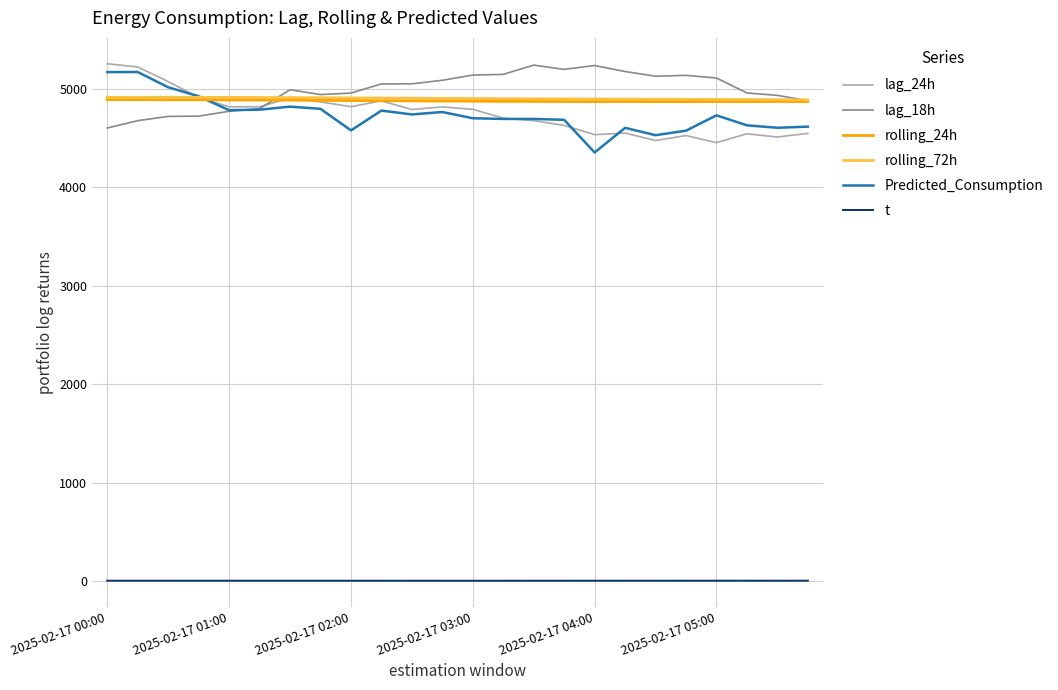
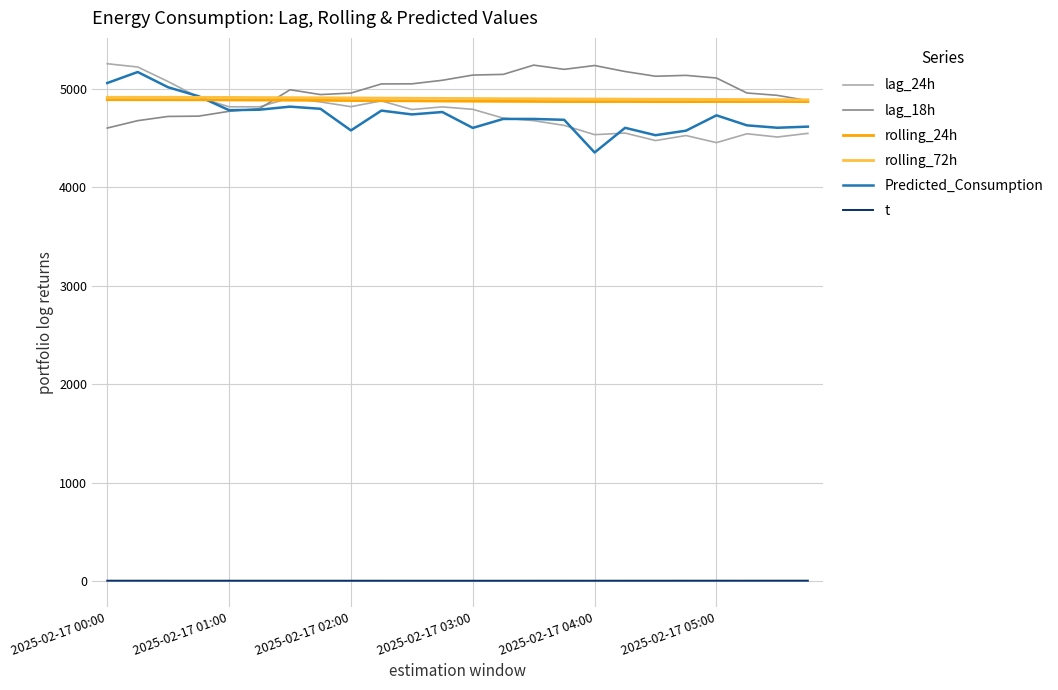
  {
    "rolling_24h": {
      "2025-02-17 01:00": 4900,
      "2025-02-17 02:00": 4900,
      "2025-02-17 03:00": 4900,
      "2025-02-17 04:00": 4900
    },
    "rolling_72h": {
      "2025-02-17 01:00": 4900,
      "2025-02-17 02:00": 4900,
      "2025-02-17 03:00": 4900,
      "2025-02-17 04:00": 4900
    },
    "Predicted_Consumption": {
-     "2025-02-17 00:00": 5200,
+     "2025-02-17 00:00": 5100,
      "2025-02-17 02:00": 4600,
-     "2025-02-17 03:00": 4700,
+     "2025-02-17 03:00": 4600,
      "2025-02-17 04:00": 4400,
      "2025-02-17 05:00": 4700
    },
    "t": {
      "2025-02-17 00:00": 0,
      "2025-02-17 01:00": 0,
      "2025-02-17 02:00": 0,
      "2025-02-17 03:00": 0,
      "2025-02-17 04:00": 0,
      "2025-02-17 05:00": 0
    }
  }
